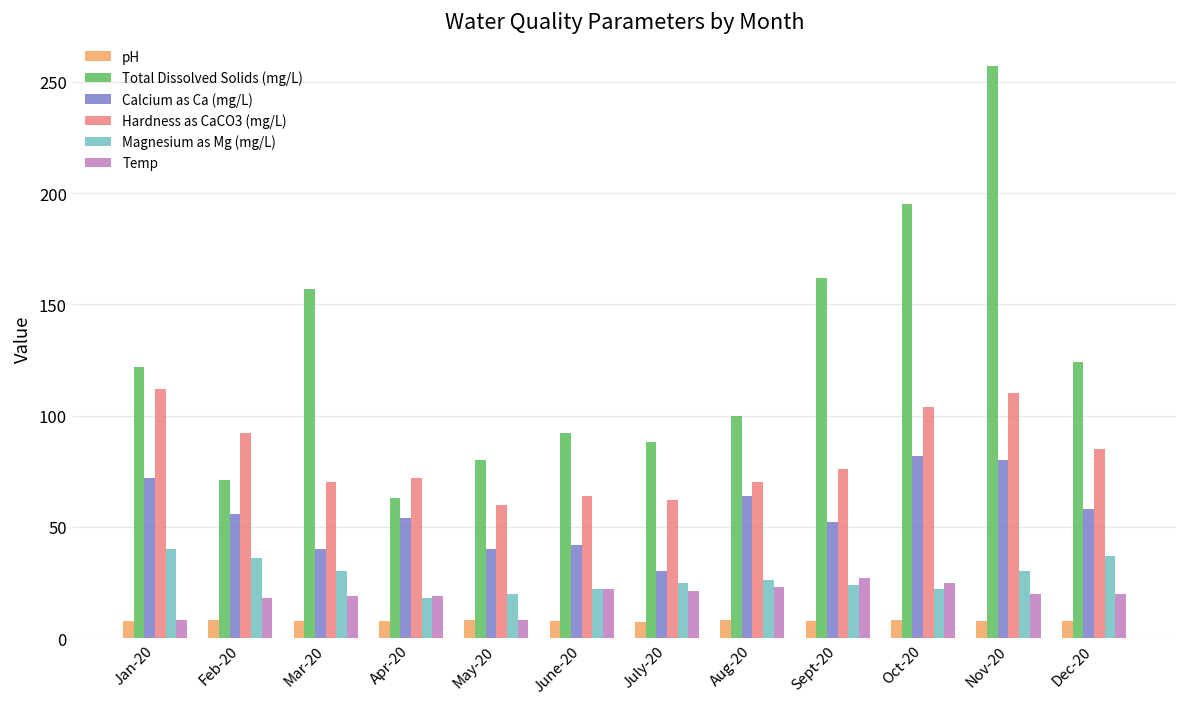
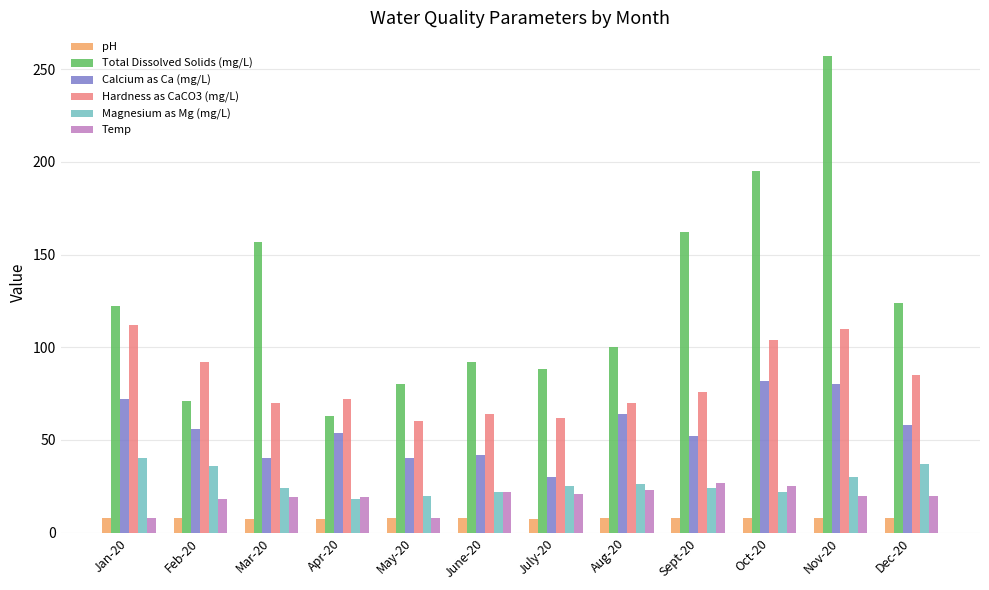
  {
    "Total Dissolved Solids (mg/L)": {
      "Jan-20": 122,
      "Feb-20": 71,
      "Mar-20": 157,
      "Apr-20": 63,
      "May-20": 80,
      "June-20": 92,
      "July-20": 88,
      "Aug-20": 100,
      "Sept-20": 162,
      "Oct-20": 195,
      "Nov-20": 257,
      "Dec-20": 124
    },
    "Calcium as Ca (mg/L)": {
      "Jan-20": 72,
      "Feb-20": 56,
      "Mar-20": 40,
      "Apr-20": 54,
      "May-20": 40,
      "June-20": 42,
      "July-20": 30,
      "Aug-20": 64,
      "Sept-20": 52,
      "Oct-20": 82,
      "Nov-20": 80,
      "Dec-20": 58
    },
    "Magnesium as Mg (mg/L)": {
      "Jan-20": 40,
      "Feb-20": 36,
-     "Mar-20": 30,
+     "Mar-20": 24,
      "Apr-20": 18,
      "May-20": 20,
      "June-20": 22,
      "July-20": 25,
      "Aug-20": 26,
      "Sept-20": 24,
      "Oct-20": 22,
      "Nov-20": 30,
      "Dec-20": 37
    },
    "Temp": {
      "Jan-20": 8,
      "Feb-20": 18,
      "Mar-20": 19,
      "Apr-20": 19,
      "May-20": 8,
      "June-20": 22,
      "July-20": 21,
      "Aug-20": 23,
      "Sept-20": 27,
      "Oct-20": 25,
      "Nov-20": 20,
      "Dec-20": 20
    }
  }
